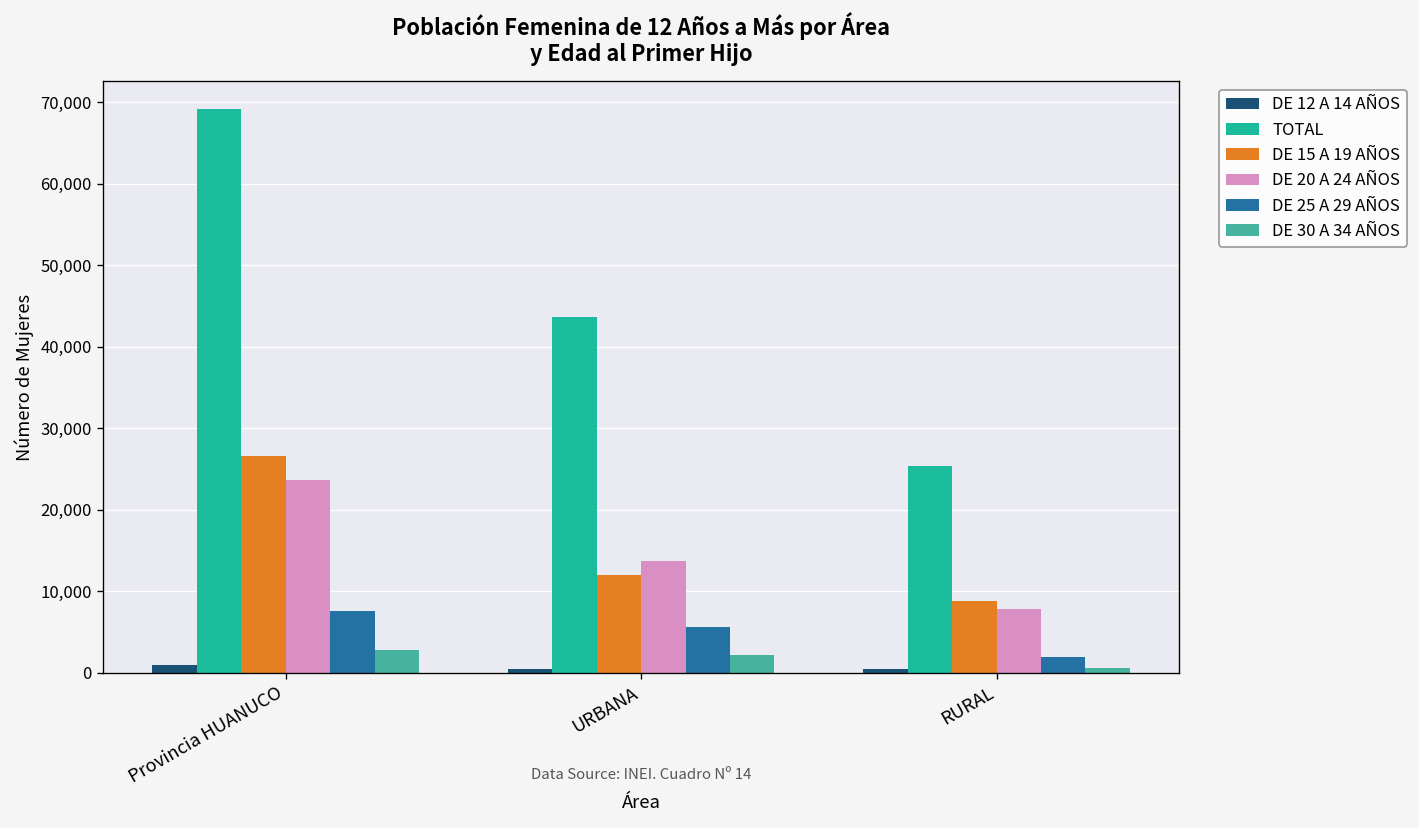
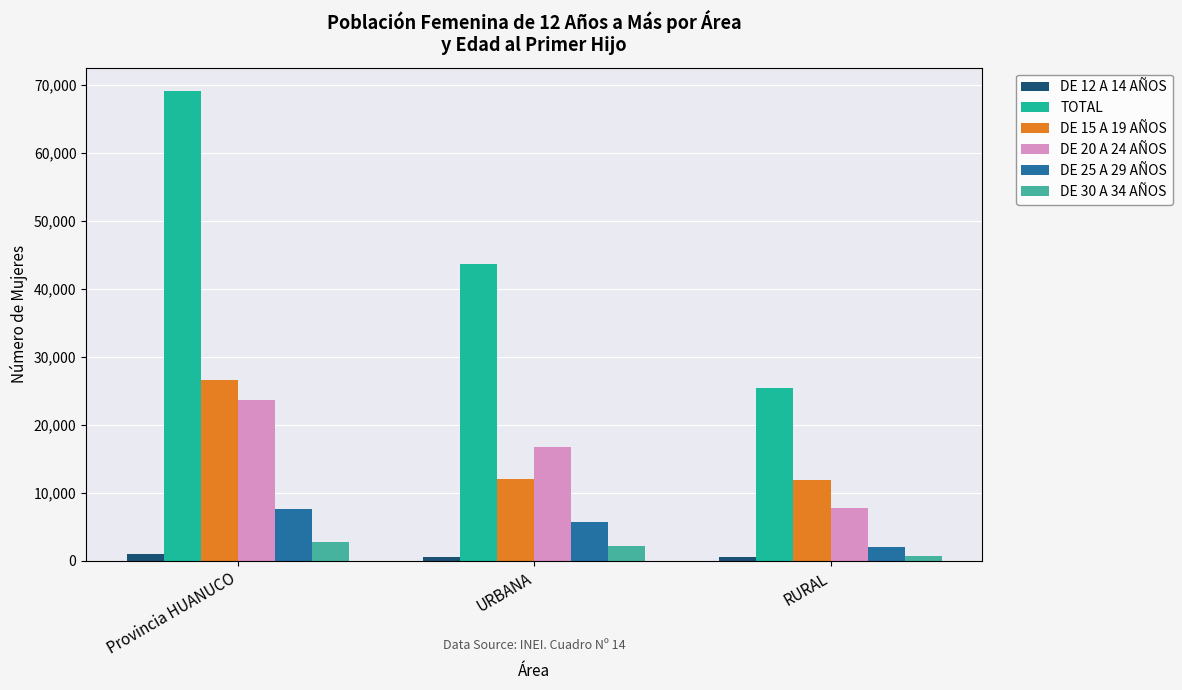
  {
    "DE 15 A 19 AÑOS": {
      "Provincia HUANUCO": "27,000",
      "URBANA": "12,000",
-     "RURAL": "9,000"
+     "RURAL": "12,000"
    },
    "DE 20 A 24 AÑOS": {
      "Provincia HUANUCO": "24,000",
-     "URBANA": "14,000",
+     "URBANA": "17,000",
      "RURAL": "8,000"
    }
  }
